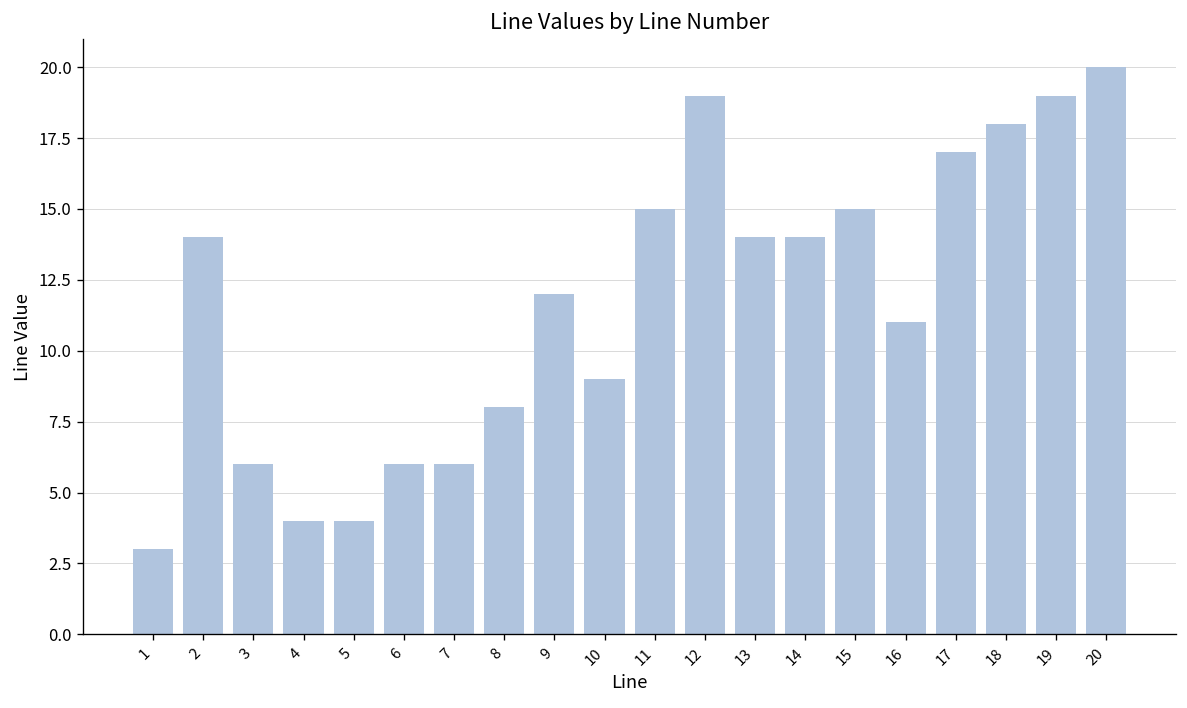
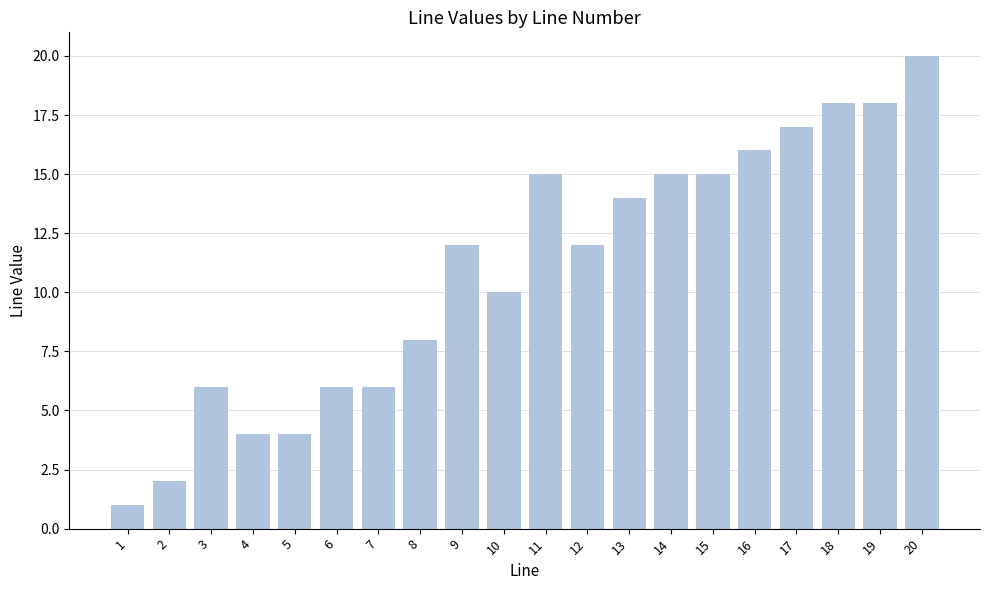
  {
-   "1": 3,
-   "2": 14,
+   "1": 1,
+   "2": 2,
    "3": 6,
    "4": 4,
    "5": 4,
    "6": 6,
    "7": 6,
    "8": 8,
    "9": 12,
-   "10": 9,
+   "10": 10,
    "11": 15,
-   "12": 19,
+   "12": 12,
    "13": 14,
-   "14": 14,
+   "14": 15,
    "15": 15,
-   "16": 11,
+   "16": 16,
    "17": 17,
    "18": 18,
-   "19": 19,
+   "19": 18,
    "20": 20
  }
